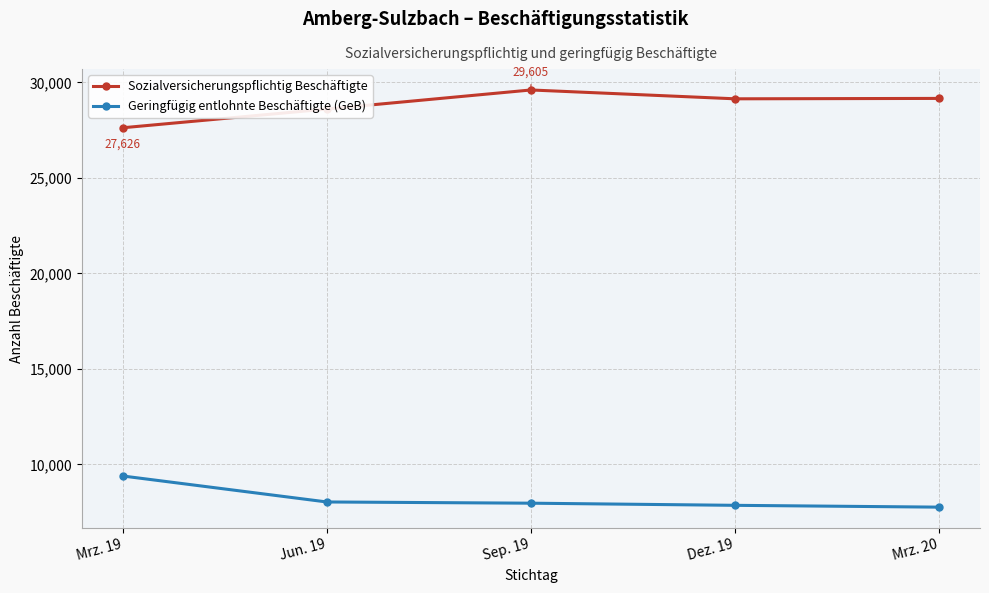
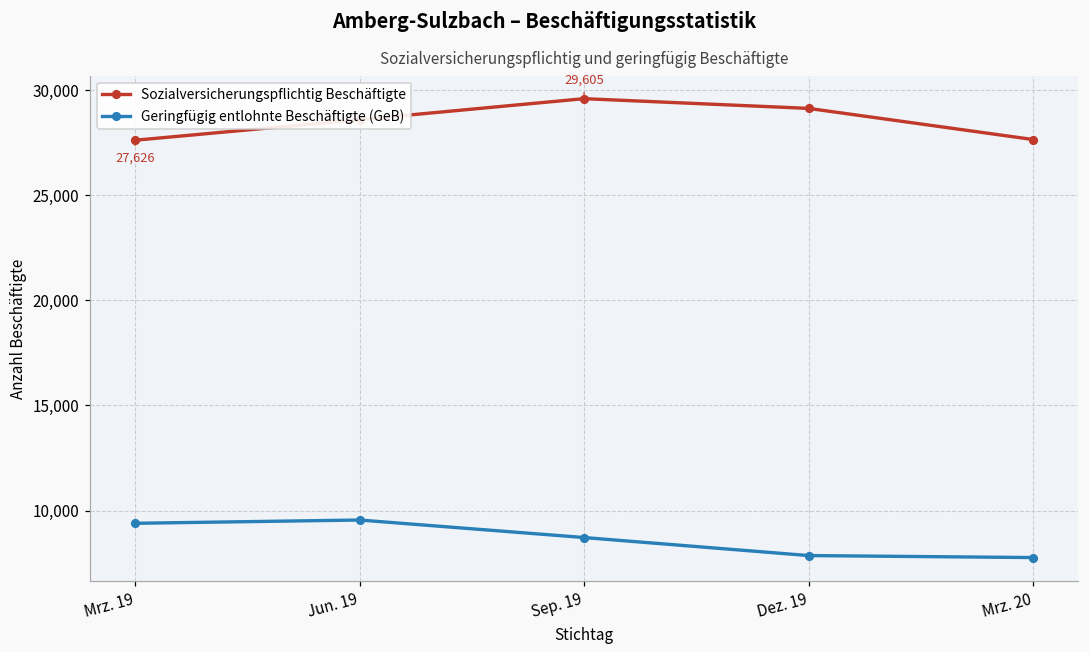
  {
    "Sozialversicherungspflichtig Beschäftigte": {
      "Dez. 19": "29,100",
-     "Mrz. 20": "29,200"
+     "Mrz. 20": "27,700"
    },
    "Geringfügig entlohnte Beschäftigte (GeB)": {
      "Mrz. 19": "9,400",
-     "Jun. 19": "8,000",
-     "Sep. 19": "8,000",
+     "Jun. 19": "9,500",
+     "Sep. 19": "8,700",
      "Dez. 19": "7,900",
      "Mrz. 20": "7,800"
    }
  }
